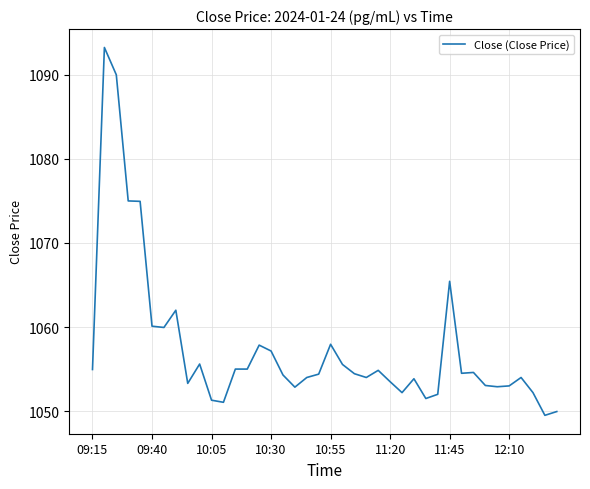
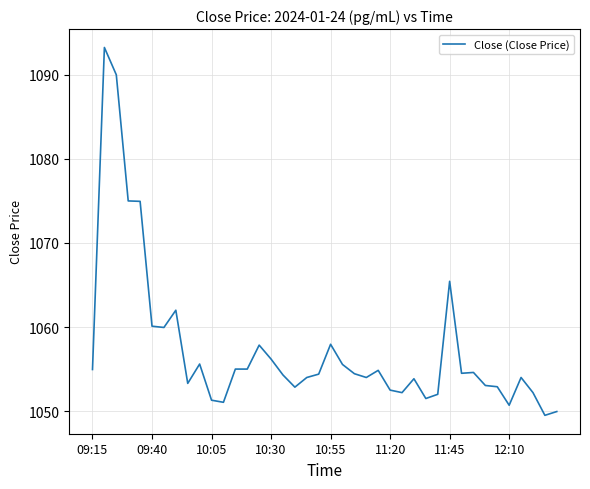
  {
    "09:15": 1055,
    "09:40": 1060,
    "10:05": 1051,
-   "10:30": 1057,
+   "10:30": 1056,
    "10:55": 1058,
-   "11:20": 1054,
+   "11:20": 1053,
    "11:45": 1065,
-   "12:10": 1053
+   "12:10": 1051
  }
